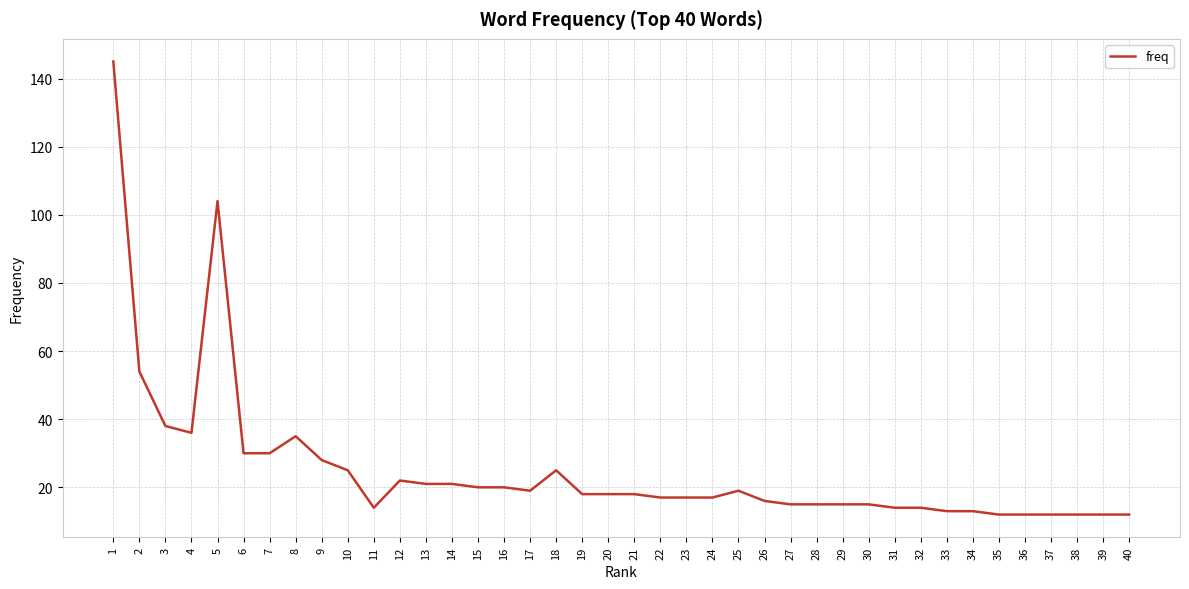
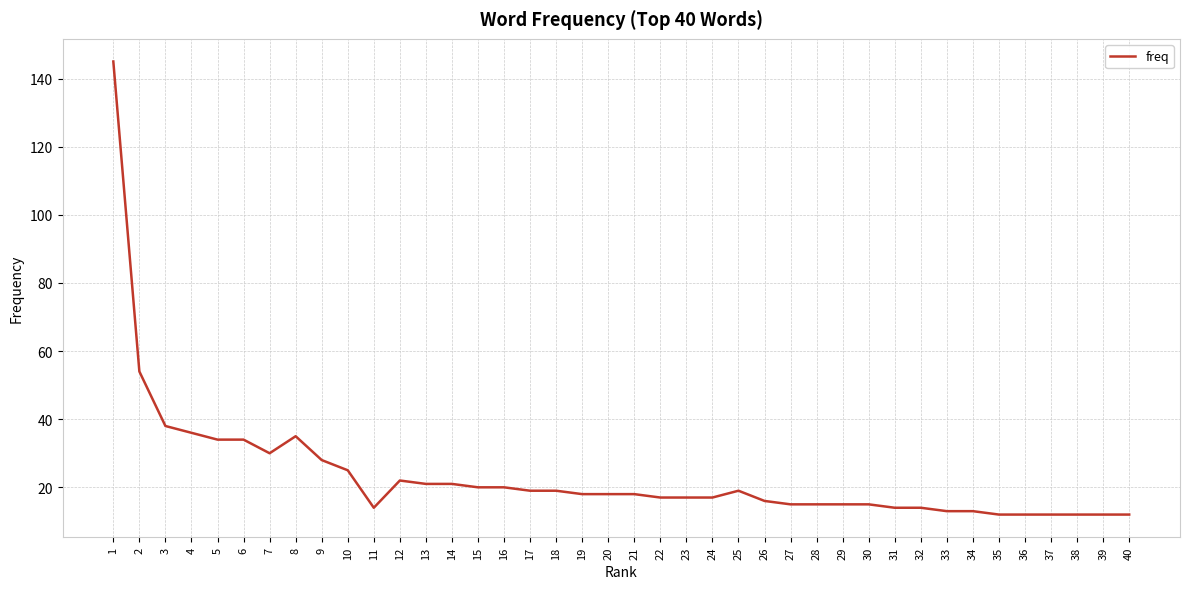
  {
    "1": 145,
    "2": 54,
    "3": 38,
    "4": 36,
-   "5": 104,
-   "6": 30,
+   "5": 34,
+   "6": 34,
    "7": 30,
    "8": 35,
    "9": 28,
    "10": 25,
    "11": 14,
    "12": 22,
    "13": 21,
    "14": 21,
    "15": 20,
    "16": 20,
    "17": 19,
-   "18": 25,
+   "18": 19,
    "19": 18,
    "20": 18,
    "21": 18,
    "22": 17,
    "23": 17,
    "24": 17,
    "25": 19,
    "26": 16,
    "27": 15,
    "28": 15,
    "29": 15,
    "30": 15,
    "31": 14,
    "32": 14,
    "33": 13,
    "34": 13,
    "35": 12,
    "36": 12,
    "37": 12,
    "38": 12,
    "39": 12,
    "40": 12
  }
